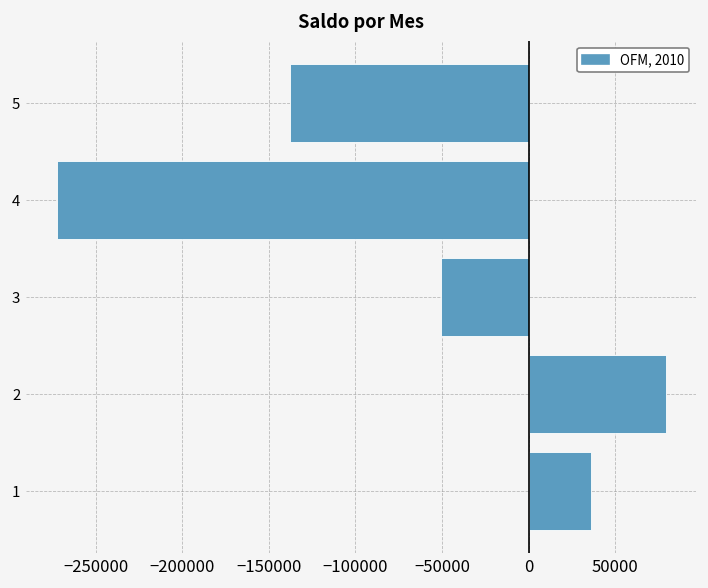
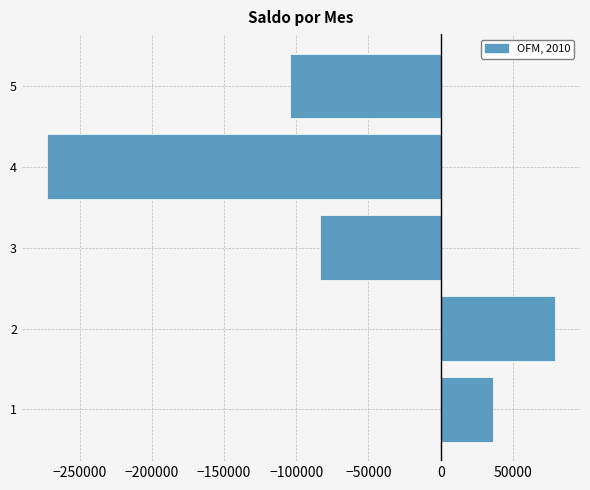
  {
-   "5": -138000,
+   "5": -104000,
    "4": -272000,
-   "3": -50000,
+   "3": -84000,
    "2": 79000,
    "1": 36000
  }
